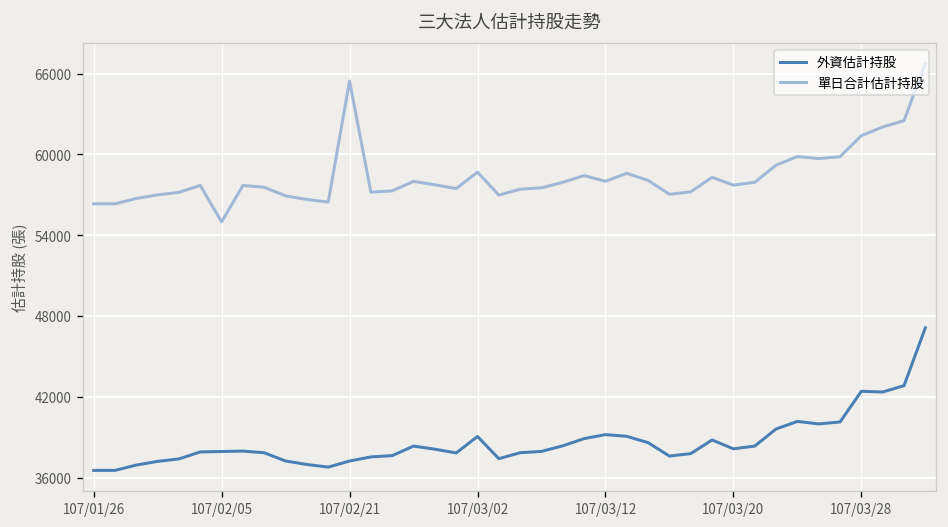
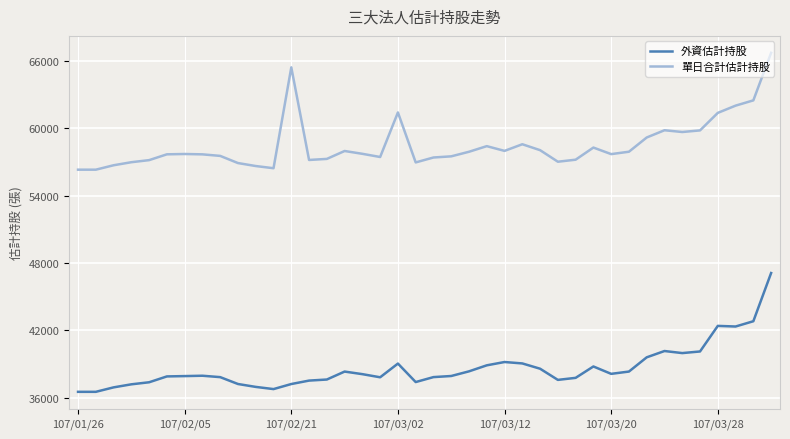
  {
    "外資估計持股": {
      "107/01/26": 36500,
      "107/02/05": 37900,
      "107/02/21": 37200,
      "107/03/02": 39000,
      "107/03/12": 39200,
      "107/03/20": 38100,
      "107/03/28": 42400
    },
    "單日合計估計持股": {
      "107/01/26": 56300,
-     "107/02/05": 55000,
+     "107/02/05": 57700,
      "107/02/21": 65400,
-     "107/03/02": 58700,
+     "107/03/02": 61400,
      "107/03/12": 58000,
      "107/03/20": 57700,
      "107/03/28": 61400
    }
  }
